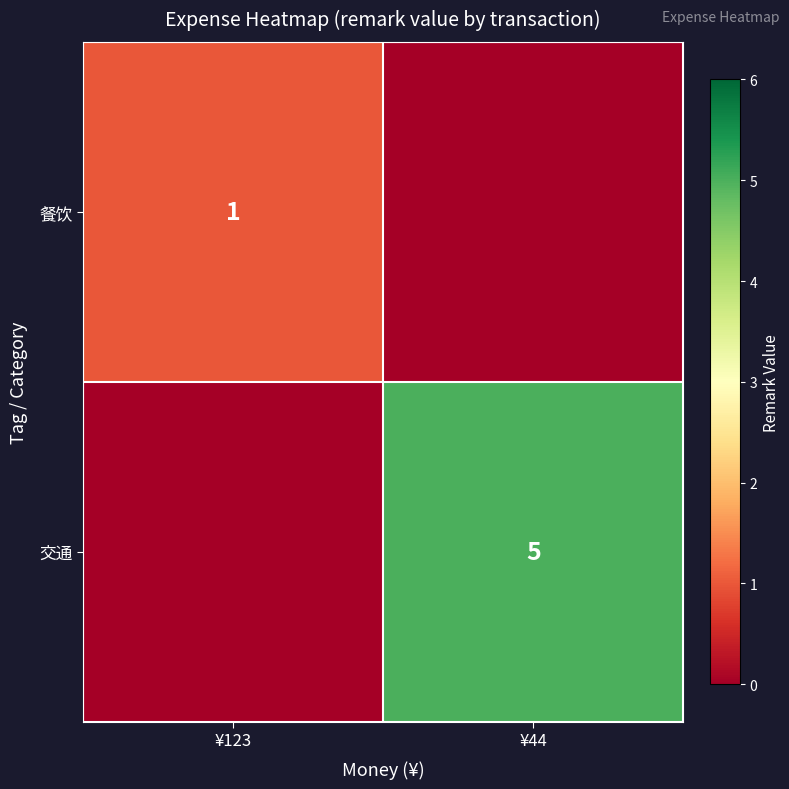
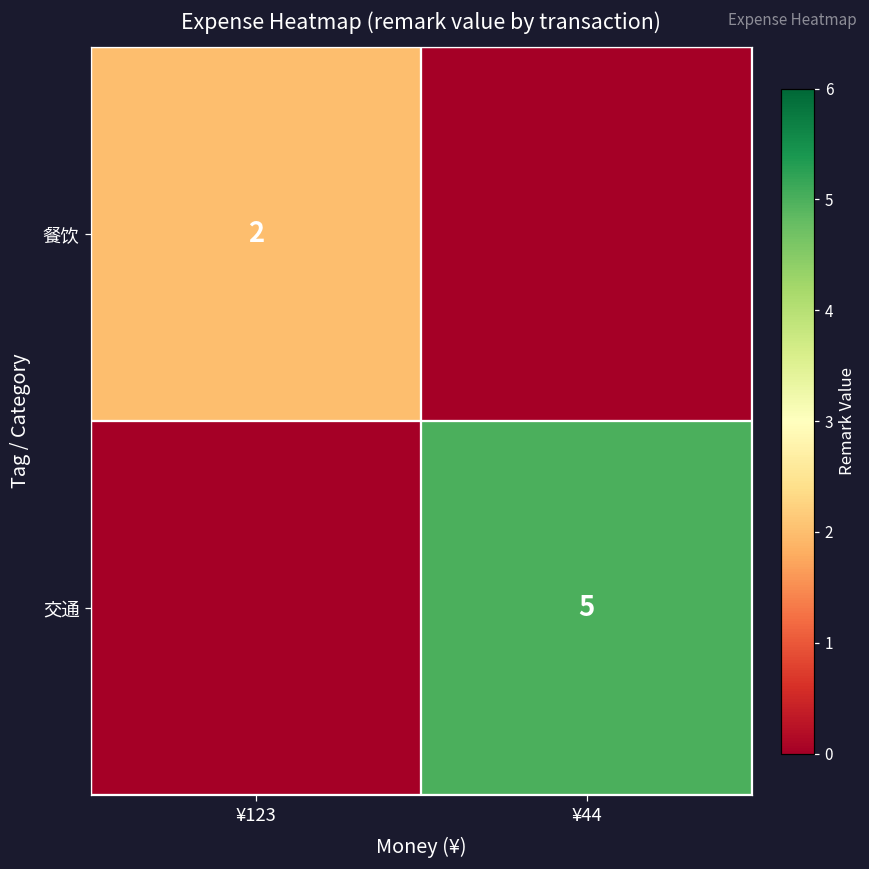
  {
    "餐饮": {
-     "¥123": 1
+     "¥123": 2
    },
    "交通": {
      "¥44": 5
    }
  }
